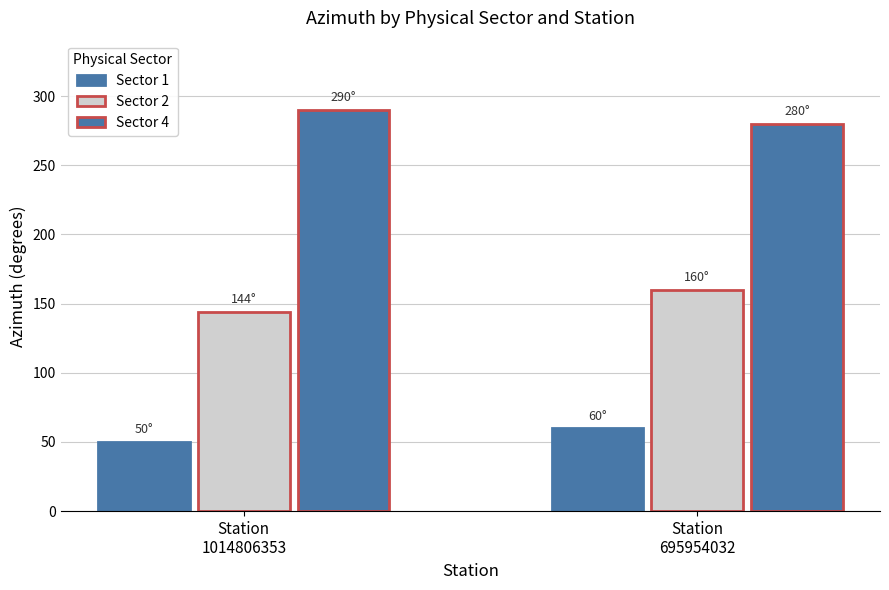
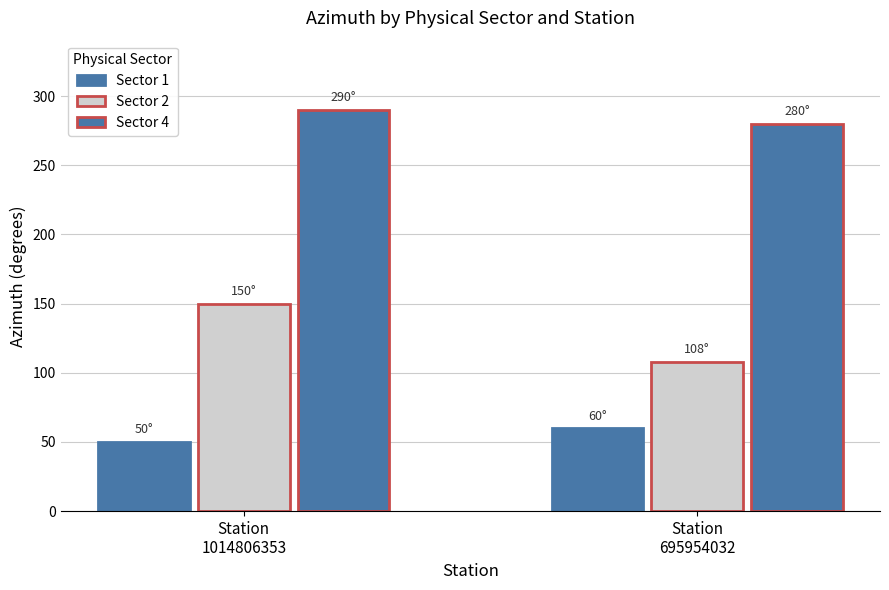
  {
    "Sector 2": {
-     "Station 1014806353": "144°",
-     "Station 695954032": "160°"
+     "Station 1014806353": "150°",
+     "Station 695954032": "108°"
    }
  }
